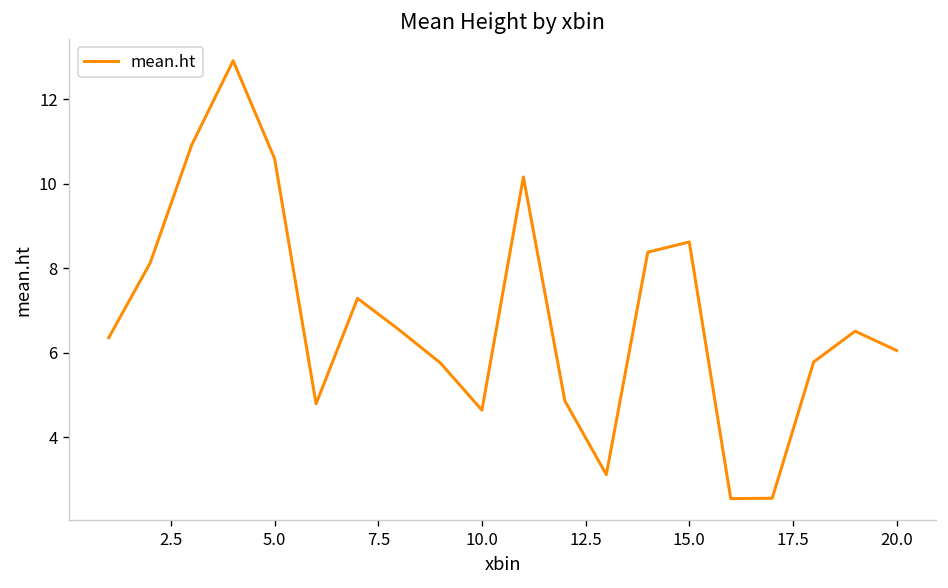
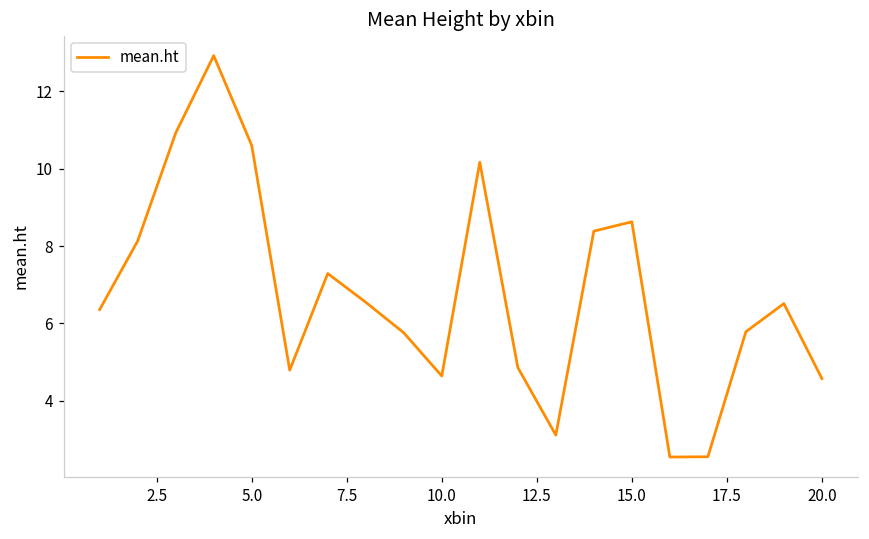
  {
    "5.0": 10.6,
    "10.0": 4.6,
    "15.0": 8.6,
-   "20.0": 6.1
+   "20.0": 4.6
  }
